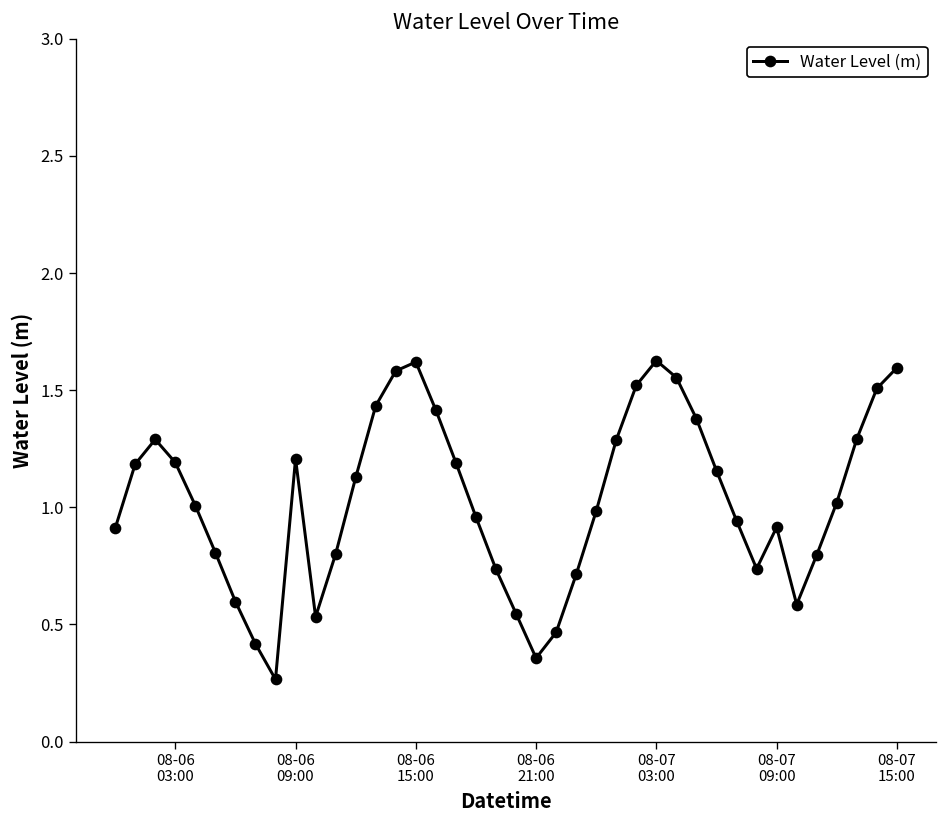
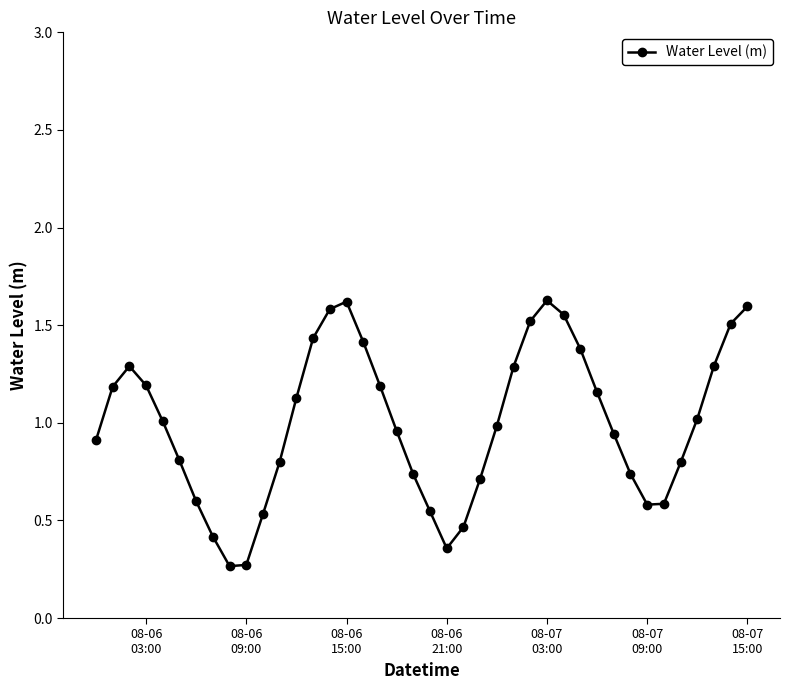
  {
    "08-06 03:00": 1.19,
-   "08-06 09:00": 1.21,
+   "08-06 09:00": 0.27,
    "08-06 15:00": 1.62,
    "08-06 21:00": 0.36,
    "08-07 03:00": 1.63,
-   "08-07 09:00": 0.91,
+   "08-07 09:00": 0.58,
    "08-07 15:00": 1.60
  }
